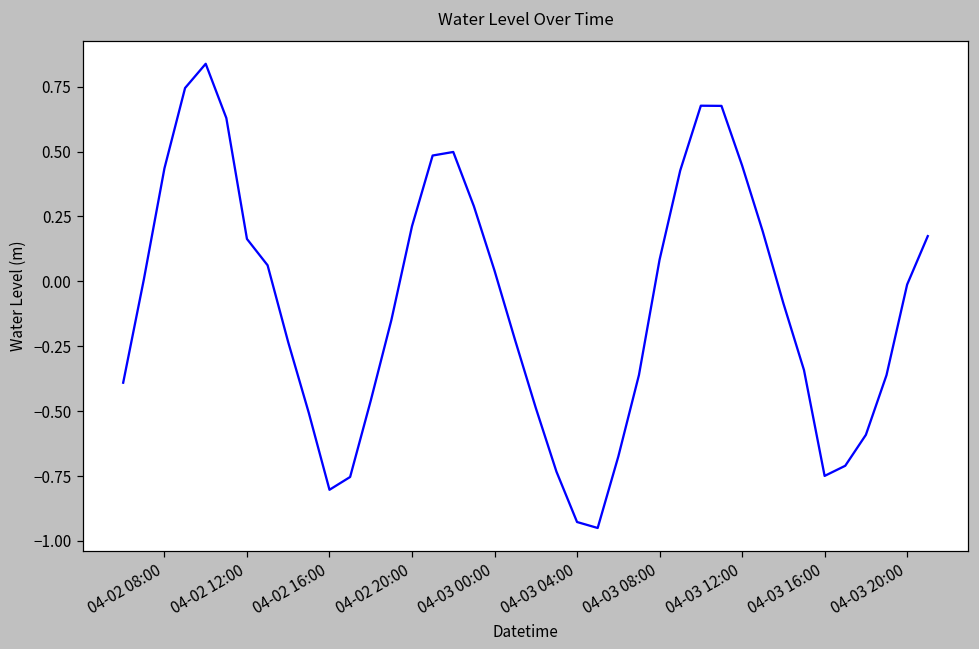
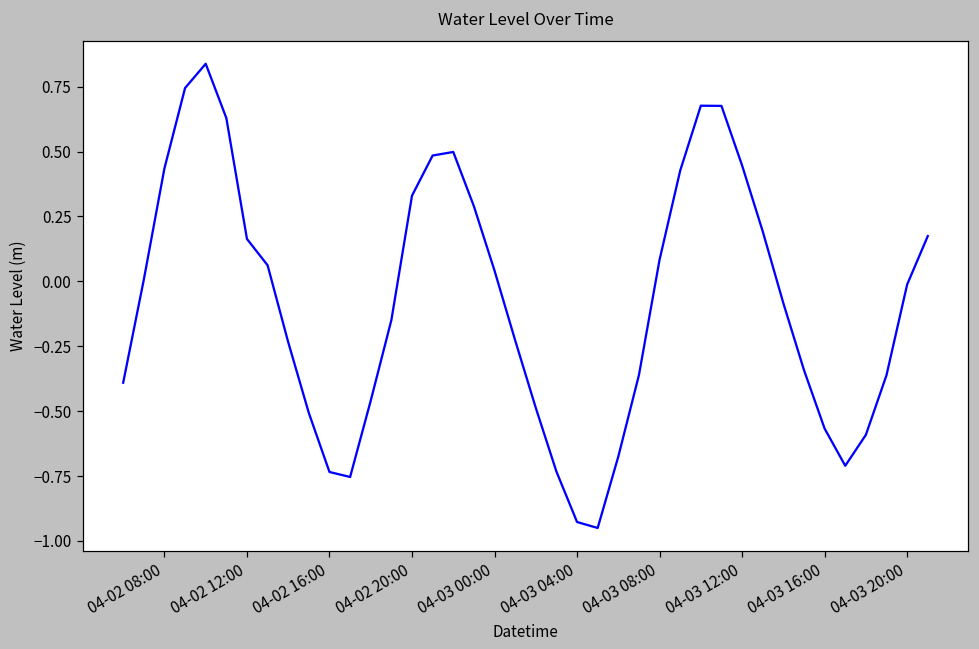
  {
    "04-02 08:00": 0.44,
    "04-02 12:00": 0.16,
-   "04-02 16:00": -0.80,
-   "04-02 20:00": 0.21,
+   "04-02 16:00": -0.73,
+   "04-02 20:00": 0.33,
    "04-03 00:00": 0.04,
    "04-03 04:00": -0.93,
    "04-03 08:00": 0.08,
    "04-03 12:00": 0.45,
-   "04-03 16:00": -0.75,
+   "04-03 16:00": -0.57,
    "04-03 20:00": -0.01
  }
